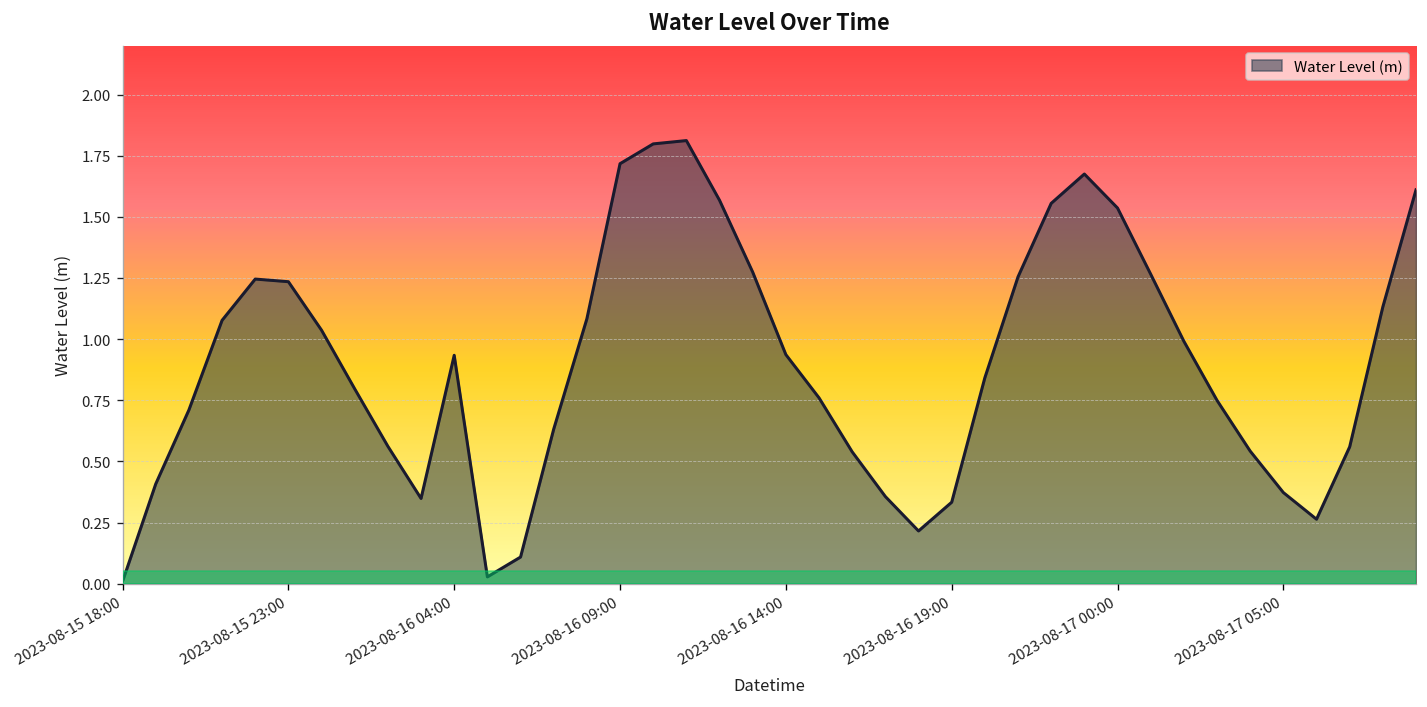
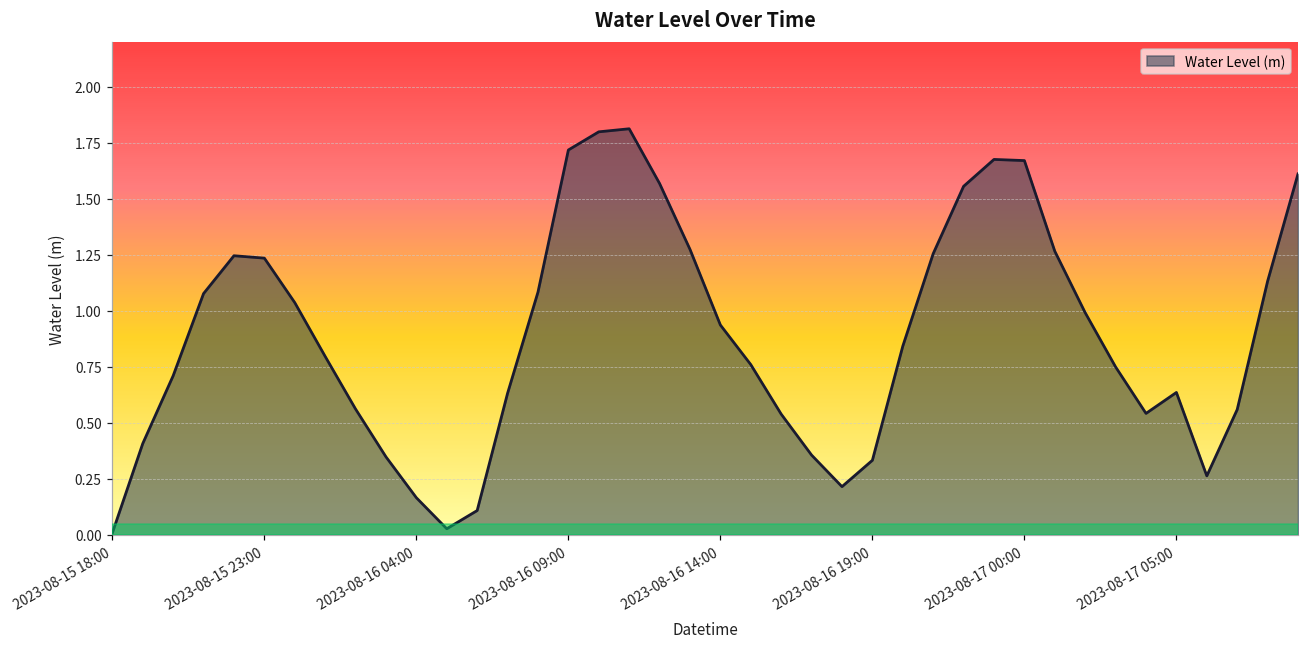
  {
    "2023-08-15 23:00": 1.23,
-   "2023-08-16 04:00": 0.93,
+   "2023-08-16 04:00": 0.17,
    "2023-08-16 09:00": 1.72,
    "2023-08-16 14:00": 0.94,
    "2023-08-16 19:00": 0.33,
-   "2023-08-17 00:00": 1.54,
-   "2023-08-17 05:00": 0.37
+   "2023-08-17 00:00": 1.67,
+   "2023-08-17 05:00": 0.64
  }
